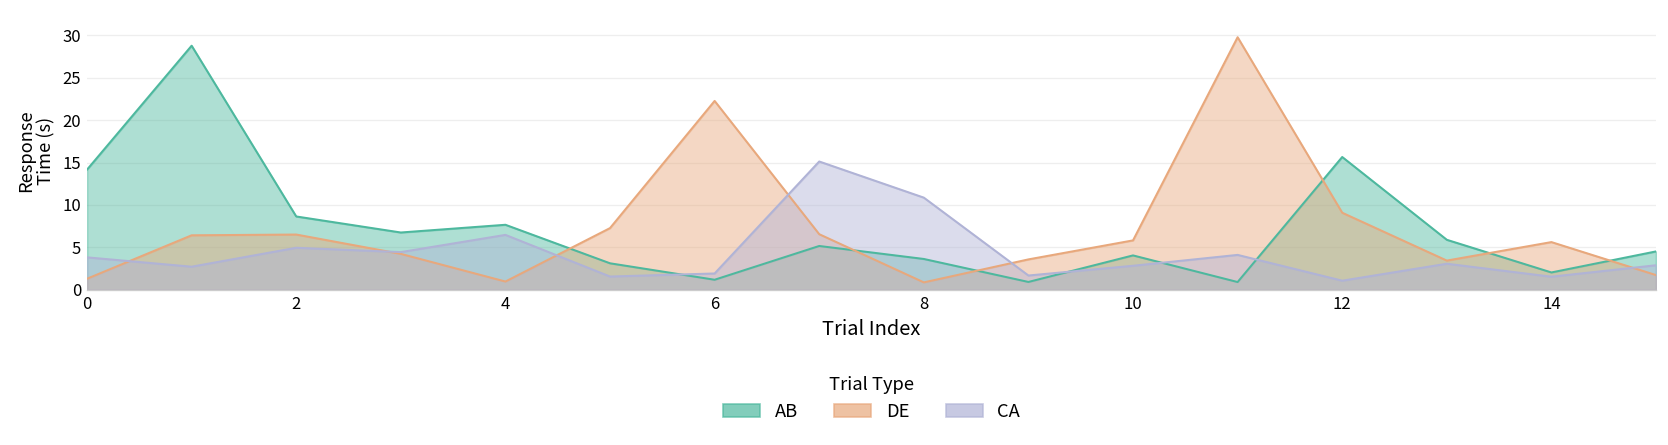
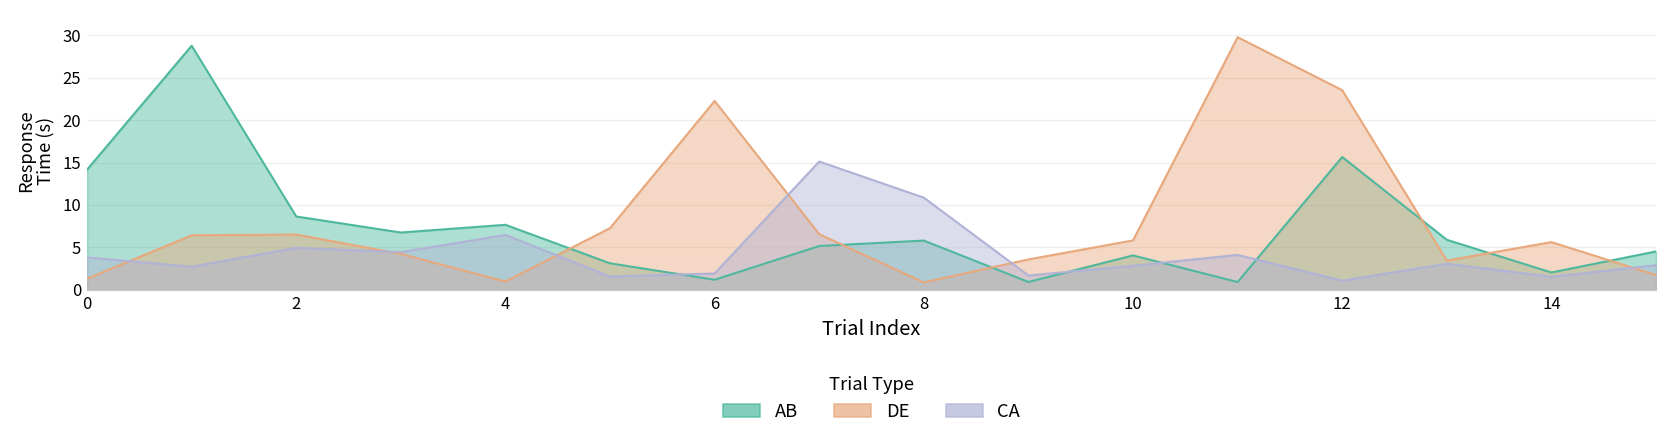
  {
    "AB": {
      "0": 14,
      "2": 9,
      "4": 8,
      "6": 1,
-     "8": 4,
+     "8": 6,
      "10": 4,
      "12": 16,
      "14": 2
    },
    "DE": {
      "0": 1,
      "2": 7,
      "4": 1,
      "6": 22,
      "8": 1,
      "10": 6,
-     "12": 9,
+     "12": 24,
      "14": 6
    },
    "CA": {
      "0": 4,
      "2": 5,
      "4": 6,
      "6": 2,
      "8": 11,
      "10": 3,
      "12": 1,
      "14": 2
    }
  }
